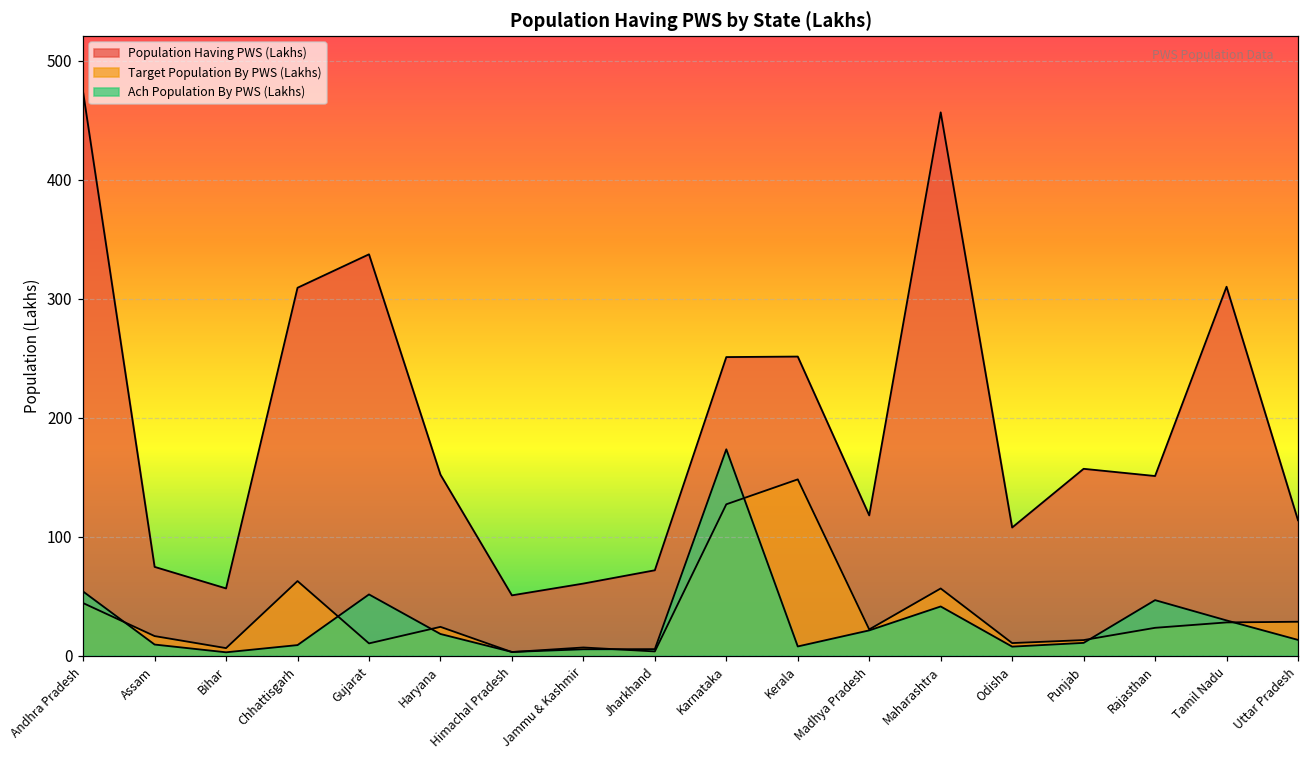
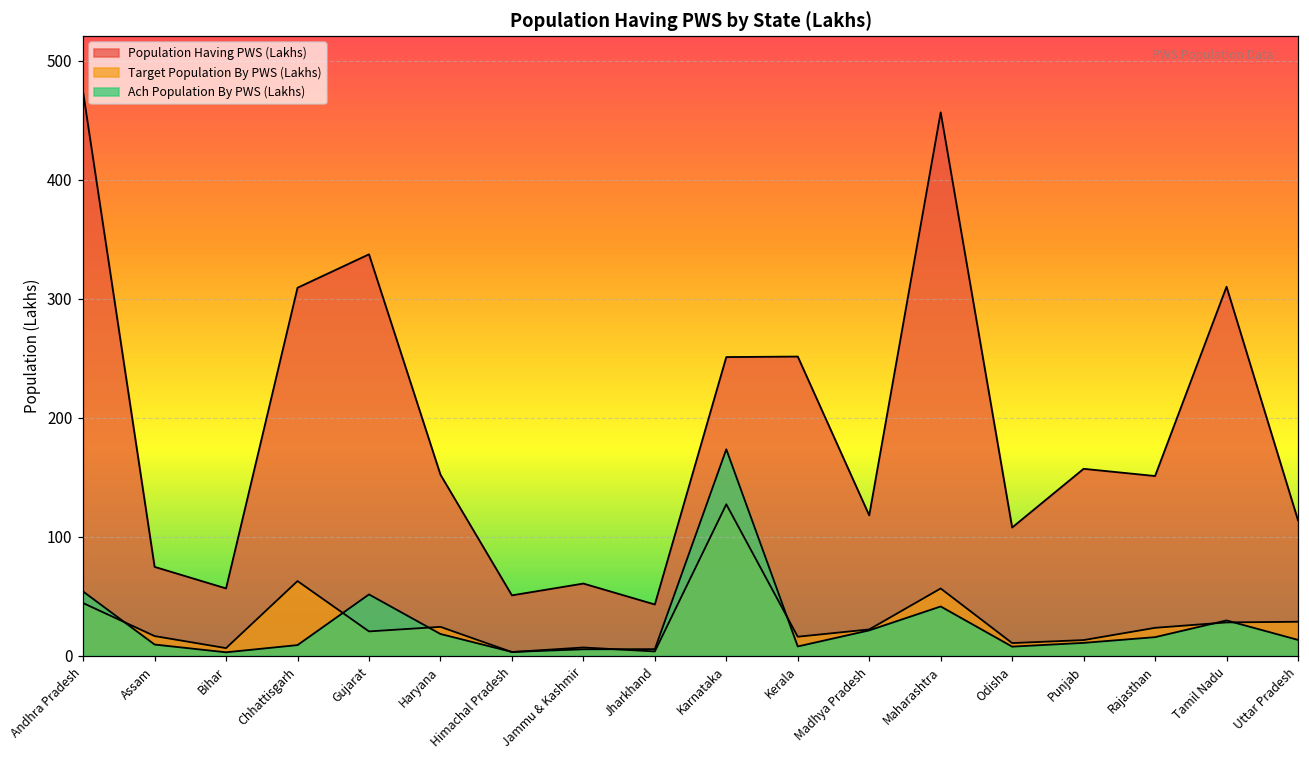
  {
    "Population Having PWS (Lakhs)": {
      "Andhra Pradesh": 473,
      "Assam": 75,
      "Bihar": 56,
      "Chhattisgarh": 309,
      "Gujarat": 337,
      "Haryana": 152,
      "Himachal Pradesh": 51,
      "Jammu & Kashmir": 61,
-     "Jharkhand": 72,
+     "Jharkhand": 43,
      "Karnataka": 251,
      "Kerala": 251,
      "Madhya Pradesh": 118,
      "Maharashtra": 457,
      "Odisha": 108,
      "Punjab": 157,
      "Rajasthan": 151,
      "Tamil Nadu": 310,
      "Uttar Pradesh": 114
    },
    "Target Population By PWS (Lakhs)": {
      "Andhra Pradesh": 44,
      "Assam": 16,
      "Bihar": 6,
      "Chhattisgarh": 63,
-     "Gujarat": 10,
+     "Gujarat": 20,
      "Haryana": 24,
      "Karnataka": 127,
-     "Kerala": 148,
+     "Kerala": 16,
      "Maharashtra": 56,
      "Odisha": 10,
      "Rajasthan": 23,
      "Uttar Pradesh": 28
    },
    "Ach Population By PWS (Lakhs)": {
      "Andhra Pradesh": 54,
      "Assam": 9,
      "Bihar": 3,
      "Chhattisgarh": 9,
      "Gujarat": 51,
      "Haryana": 18,
      "Karnataka": 173,
      "Kerala": 8,
      "Maharashtra": 41,
      "Odisha": 7,
-     "Rajasthan": 47,
+     "Rajasthan": 15,
      "Uttar Pradesh": 13
    }
  }
